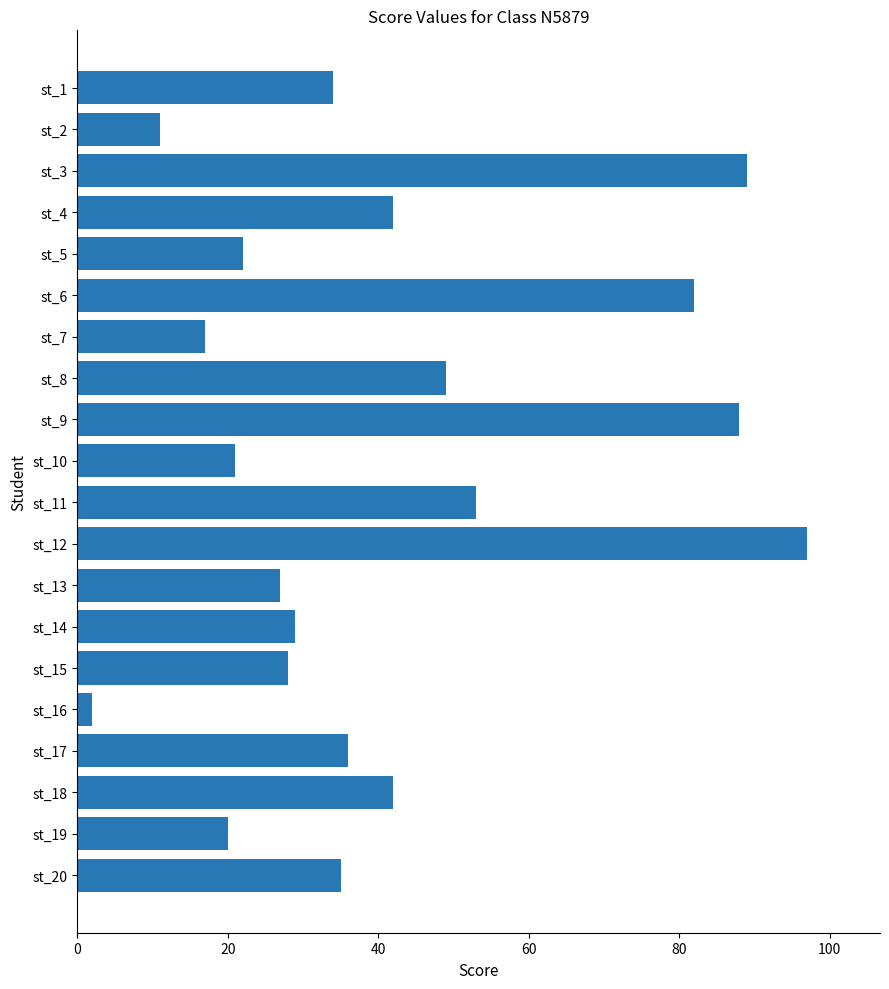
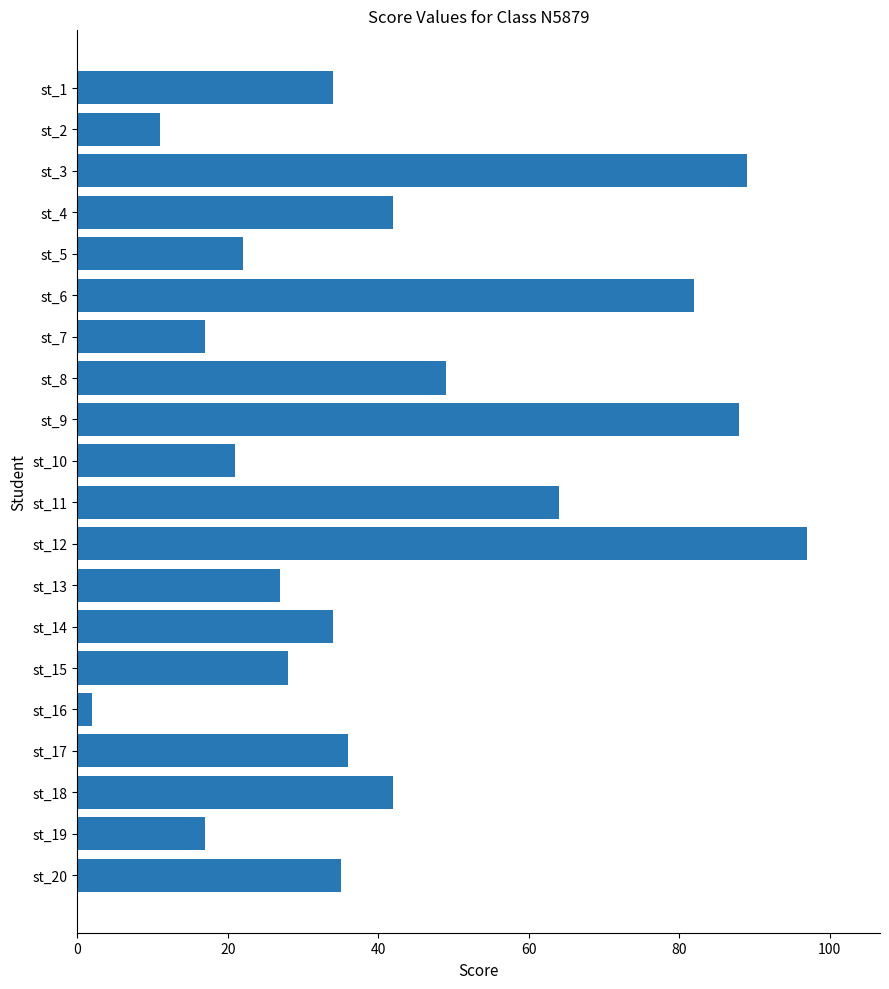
  {
    "st_1": 34,
    "st_2": 11,
    "st_3": 89,
    "st_4": 42,
    "st_5": 22,
    "st_6": 82,
    "st_7": 17,
    "st_8": 49,
    "st_9": 88,
    "st_10": 21,
-   "st_11": 53,
+   "st_11": 64,
    "st_12": 97,
    "st_13": 27,
-   "st_14": 29,
+   "st_14": 34,
    "st_15": 28,
    "st_16": 2,
    "st_17": 36,
    "st_18": 42,
-   "st_19": 20,
+   "st_19": 17,
    "st_20": 35
  }
